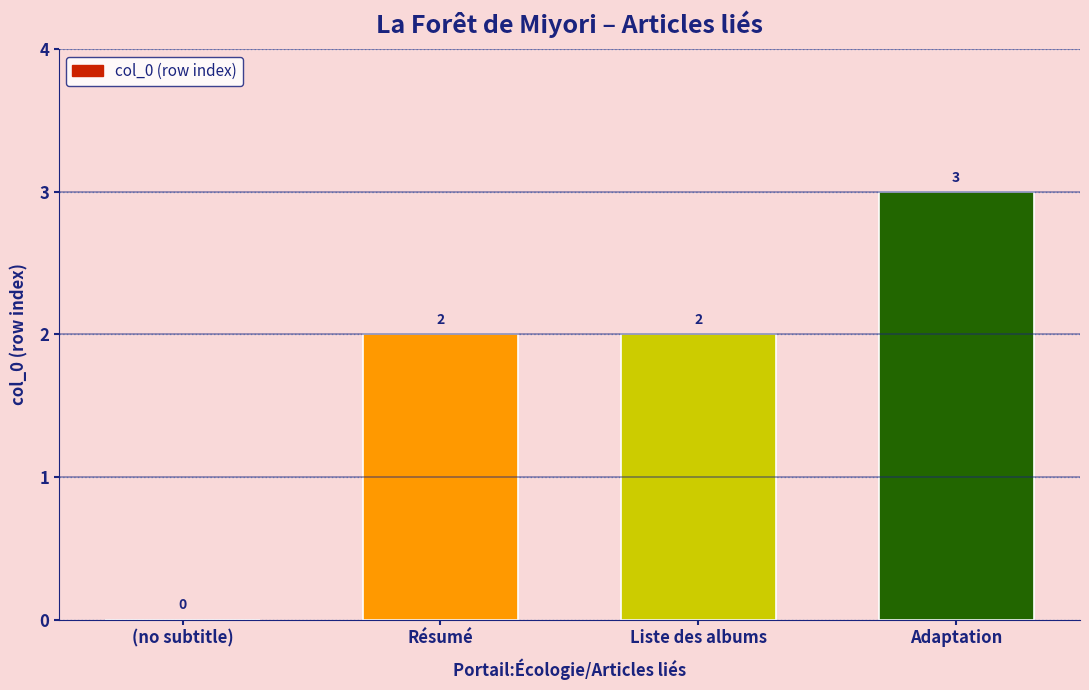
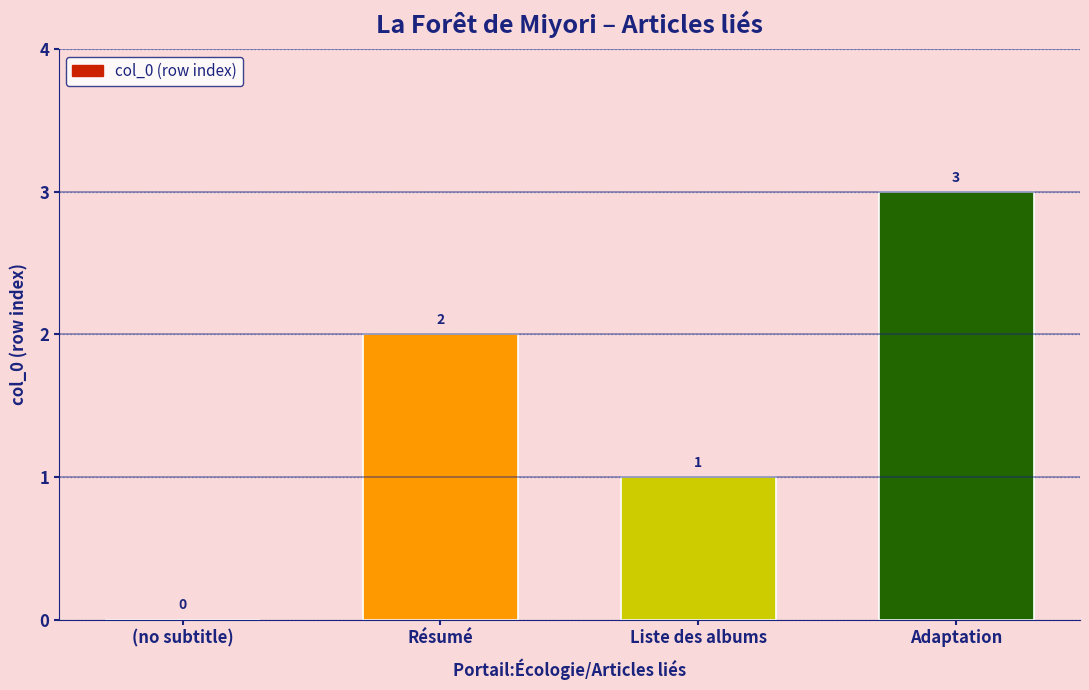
  {
    "(no subtitle)": 0,
    "Résumé": 2,
-   "Liste des albums": 2,
+   "Liste des albums": 1,
    "Adaptation": 3
  }
